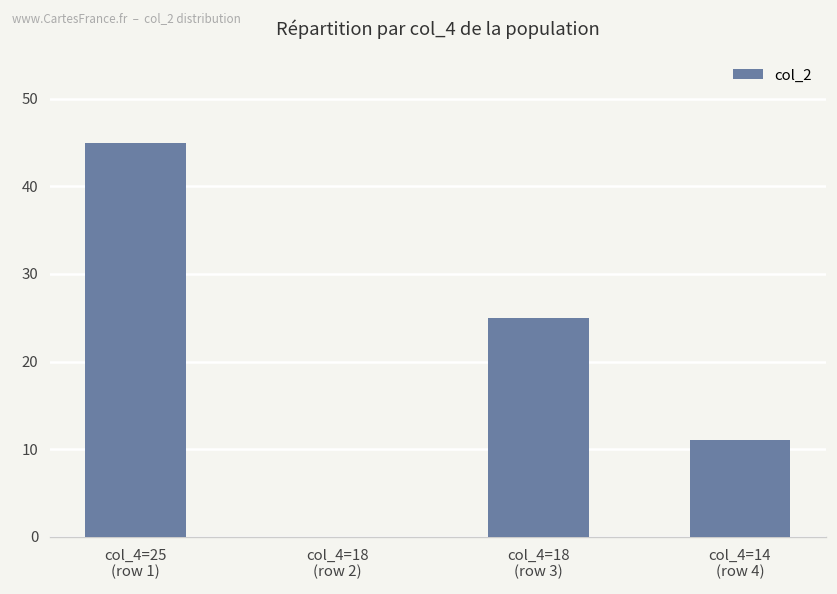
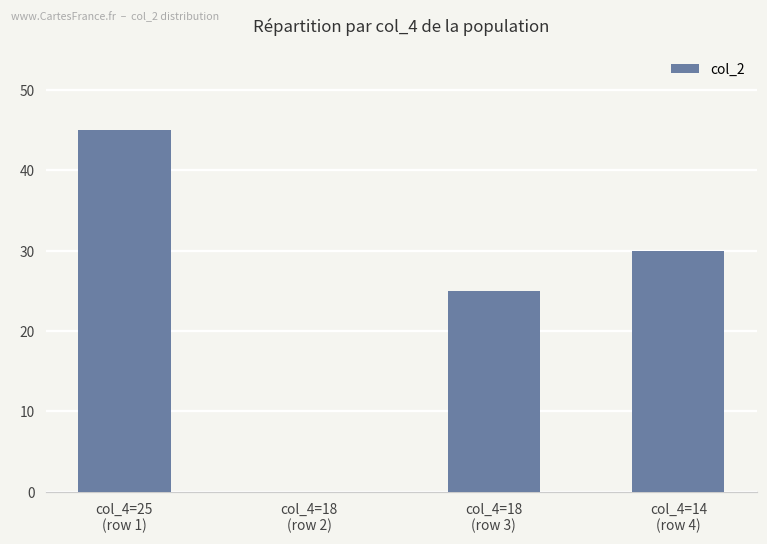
  {
    "col_4=25 (row 1)": 45,
    "col_4=18 (row 2)": 0,
    "col_4=18 (row 3)": 25,
-   "col_4=14 (row 4)": 11
+   "col_4=14 (row 4)": 30
  }
